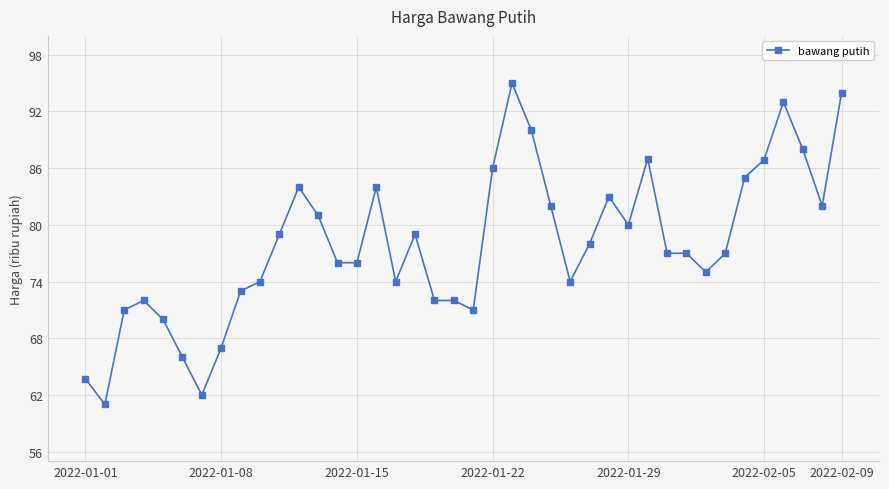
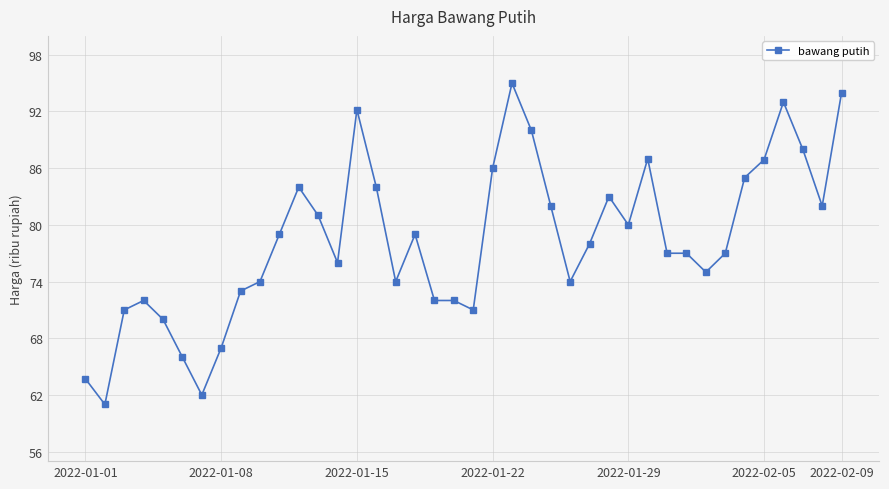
  {
    "2022-01-01": 64,
    "2022-01-08": 67,
-   "2022-01-15": 76,
+   "2022-01-15": 92,
    "2022-01-22": 86,
    "2022-01-29": 80,
    "2022-02-05": 87,
    "2022-02-09": 94
  }
